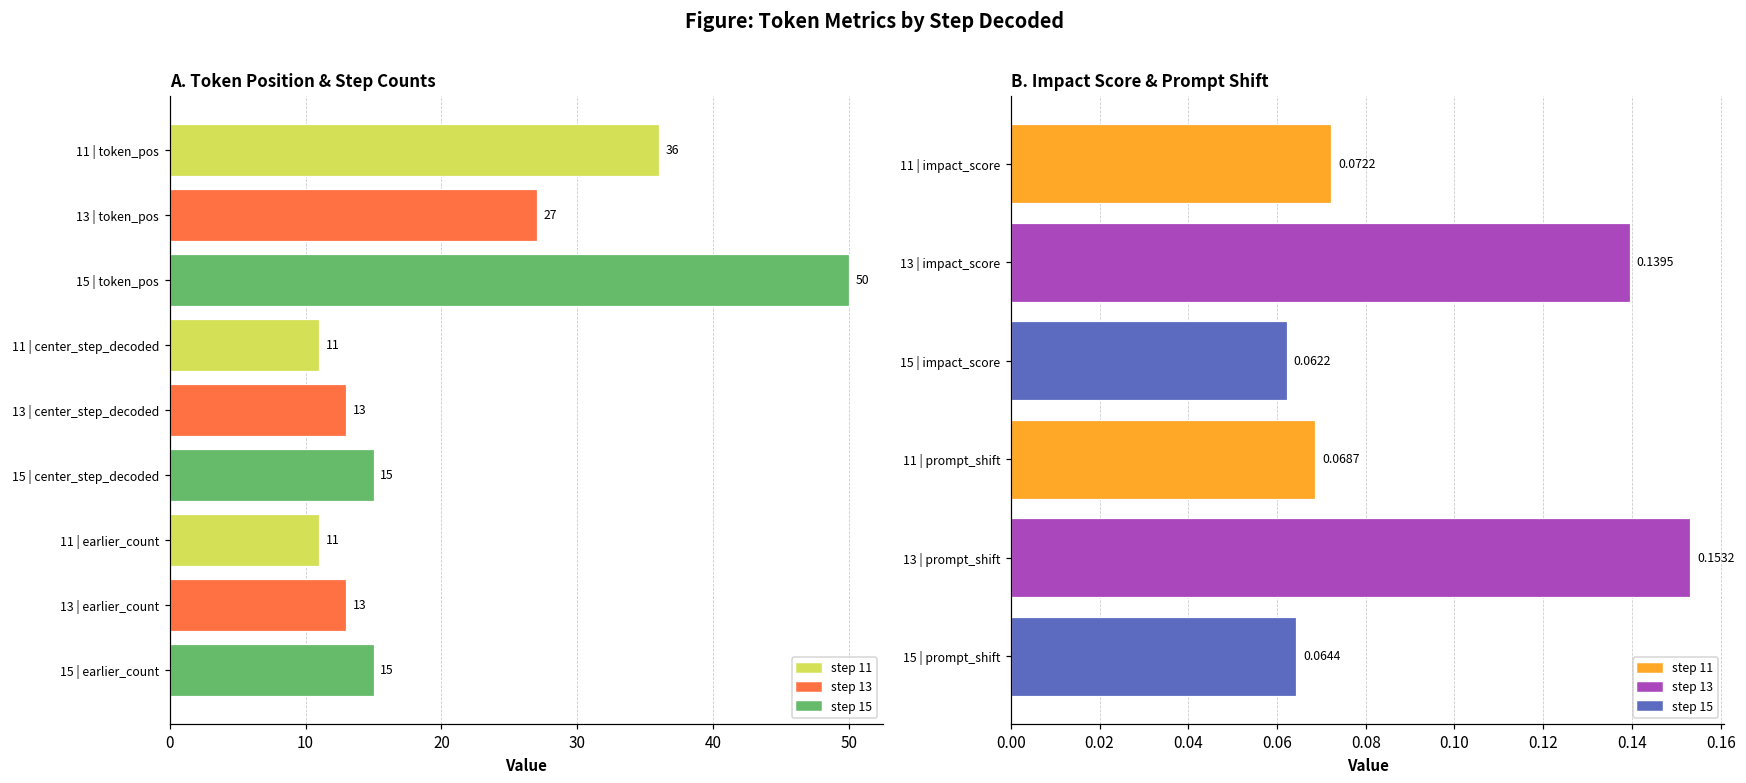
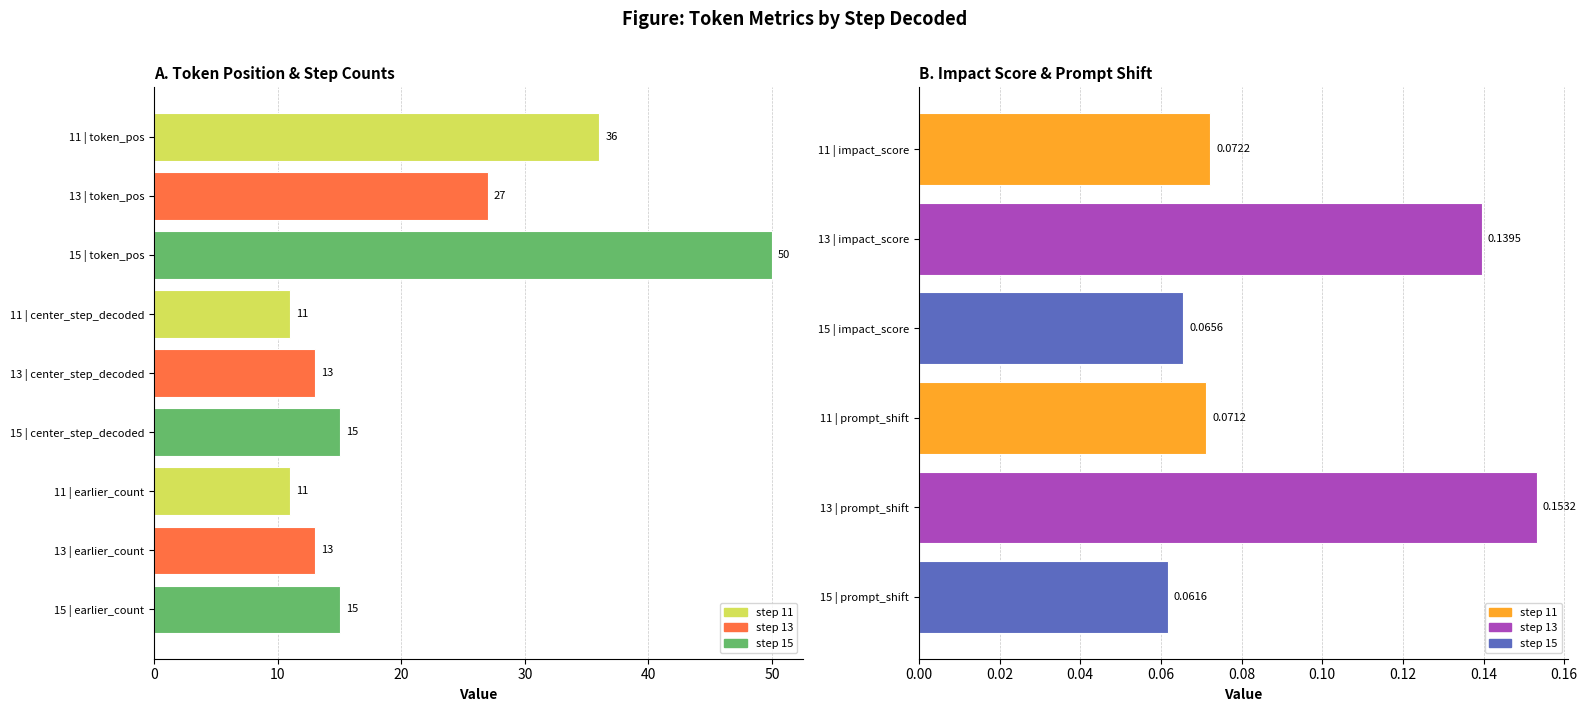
  {
    "A. Token Position & Step Counts": {
      "11 | token_pos": 36,
      "13 | token_pos": 27,
      "15 | token_pos": 50,
      "11 | center_step_decoded": 11,
      "13 | center_step_decoded": 13,
      "15 | center_step_decoded": 15,
      "11 | earlier_count": 11,
      "13 | earlier_count": 13,
      "15 | earlier_count": 15
    },
    "B. Impact Score & Prompt Shift": {
      "11 | impact_score": 0.0722,
      "13 | impact_score": 0.1395,
-     "15 | impact_score": 0.0622,
-     "11 | prompt_shift": 0.0687,
+     "15 | impact_score": 0.0656,
+     "11 | prompt_shift": 0.0712,
      "13 | prompt_shift": 0.1532,
-     "15 | prompt_shift": 0.0644
+     "15 | prompt_shift": 0.0616
    }
  }
